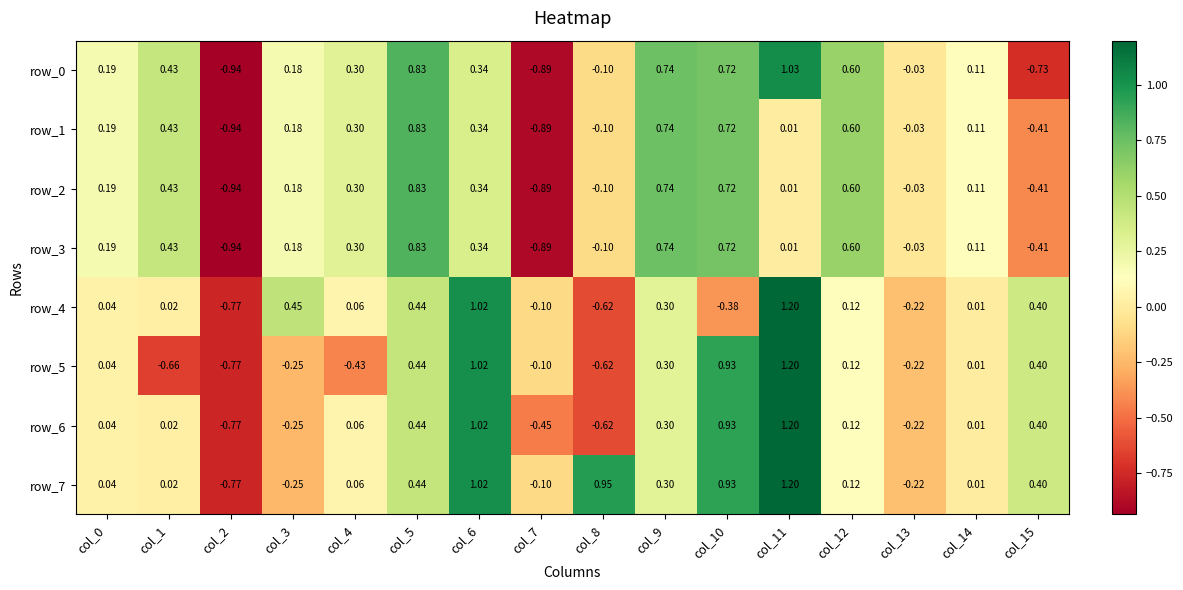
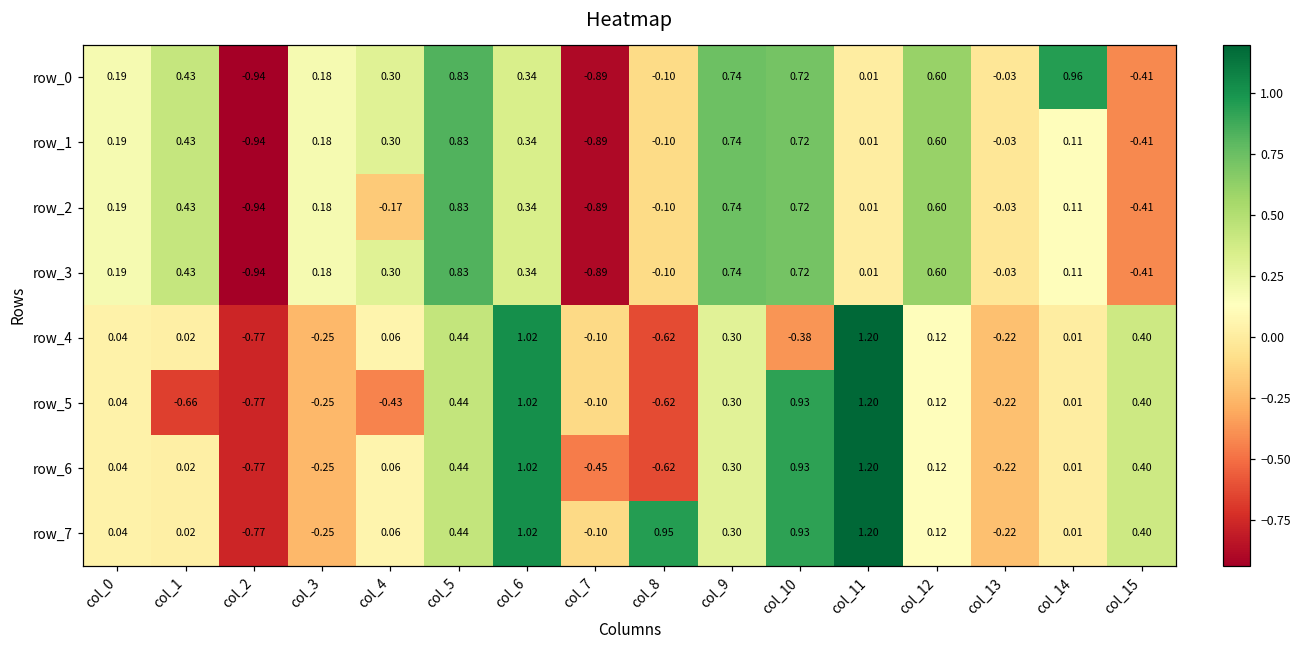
  {
    "row_0": {
      "col_0": 0.19,
      "col_1": 0.43,
      "col_2": -0.94,
      "col_3": 0.18,
      "col_4": 0.30,
      "col_5": 0.83,
      "col_6": 0.34,
      "col_7": -0.89,
      "col_8": -0.10,
      "col_9": 0.74,
      "col_10": 0.72,
-     "col_11": 1.03,
+     "col_11": 0.01,
      "col_12": 0.60,
      "col_13": -0.03,
-     "col_14": 0.11,
-     "col_15": -0.73
+     "col_14": 0.96,
+     "col_15": -0.41
    },
    "row_1": {
      "col_0": 0.19,
      "col_1": 0.43,
      "col_2": -0.94,
      "col_3": 0.18,
      "col_4": 0.30,
      "col_5": 0.83,
      "col_6": 0.34,
      "col_7": -0.89,
      "col_8": -0.10,
      "col_9": 0.74,
      "col_10": 0.72,
      "col_11": 0.01,
      "col_12": 0.60,
      "col_13": -0.03,
      "col_14": 0.11,
      "col_15": -0.41
    },
    "row_2": {
      "col_0": 0.19,
      "col_1": 0.43,
      "col_2": -0.94,
      "col_3": 0.18,
-     "col_4": 0.30,
+     "col_4": -0.17,
      "col_5": 0.83,
      "col_6": 0.34,
      "col_7": -0.89,
      "col_8": -0.10,
      "col_9": 0.74,
      "col_10": 0.72,
      "col_11": 0.01,
      "col_12": 0.60,
      "col_13": -0.03,
      "col_14": 0.11,
      "col_15": -0.41
    },
    "row_3": {
      "col_0": 0.19,
      "col_1": 0.43,
      "col_2": -0.94,
      "col_3": 0.18,
      "col_4": 0.30,
      "col_5": 0.83,
      "col_6": 0.34,
      "col_7": -0.89,
      "col_8": -0.10,
      "col_9": 0.74,
      "col_10": 0.72,
      "col_11": 0.01,
      "col_12": 0.60,
      "col_13": -0.03,
      "col_14": 0.11,
      "col_15": -0.41
    },
    "row_4": {
      "col_0": 0.04,
      "col_1": 0.02,
      "col_2": -0.77,
-     "col_3": 0.45,
+     "col_3": -0.25,
      "col_4": 0.06,
      "col_5": 0.44,
      "col_6": 1.02,
      "col_7": -0.10,
      "col_8": -0.62,
      "col_9": 0.30,
      "col_10": -0.38,
      "col_11": 1.20,
      "col_12": 0.12,
      "col_13": -0.22,
      "col_14": 0.01,
      "col_15": 0.40
    },
    "row_5": {
      "col_0": 0.04,
      "col_1": -0.66,
      "col_2": -0.77,
      "col_3": -0.25,
      "col_4": -0.43,
      "col_5": 0.44,
      "col_6": 1.02,
      "col_7": -0.10,
      "col_8": -0.62,
      "col_9": 0.30,
      "col_10": 0.93,
      "col_11": 1.20,
      "col_12": 0.12,
      "col_13": -0.22,
      "col_14": 0.01,
      "col_15": 0.40
    },
    "row_6": {
      "col_0": 0.04,
      "col_1": 0.02,
      "col_2": -0.77,
      "col_3": -0.25,
      "col_4": 0.06,
      "col_5": 0.44,
      "col_6": 1.02,
      "col_7": -0.45,
      "col_8": -0.62,
      "col_9": 0.30,
      "col_10": 0.93,
      "col_11": 1.20,
      "col_12": 0.12,
      "col_13": -0.22,
      "col_14": 0.01,
      "col_15": 0.40
    },
    "row_7": {
      "col_0": 0.04,
      "col_1": 0.02,
      "col_2": -0.77,
      "col_3": -0.25,
      "col_4": 0.06,
      "col_5": 0.44,
      "col_6": 1.02,
      "col_7": -0.10,
      "col_8": 0.95,
      "col_9": 0.30,
      "col_10": 0.93,
      "col_11": 1.20,
      "col_12": 0.12,
      "col_13": -0.22,
      "col_14": 0.01,
      "col_15": 0.40
    }
  }
